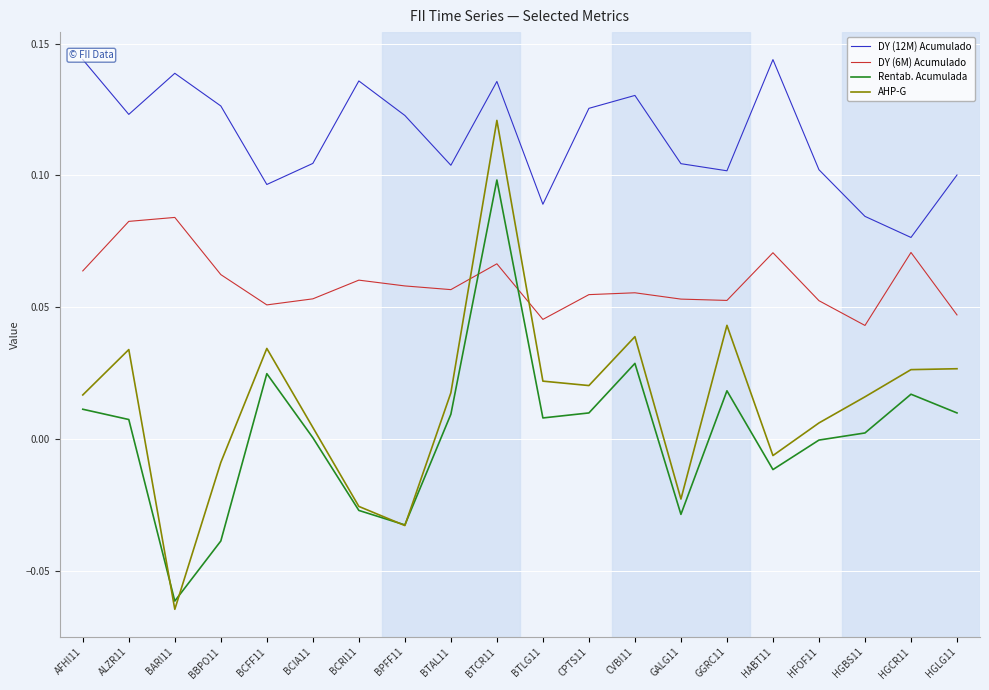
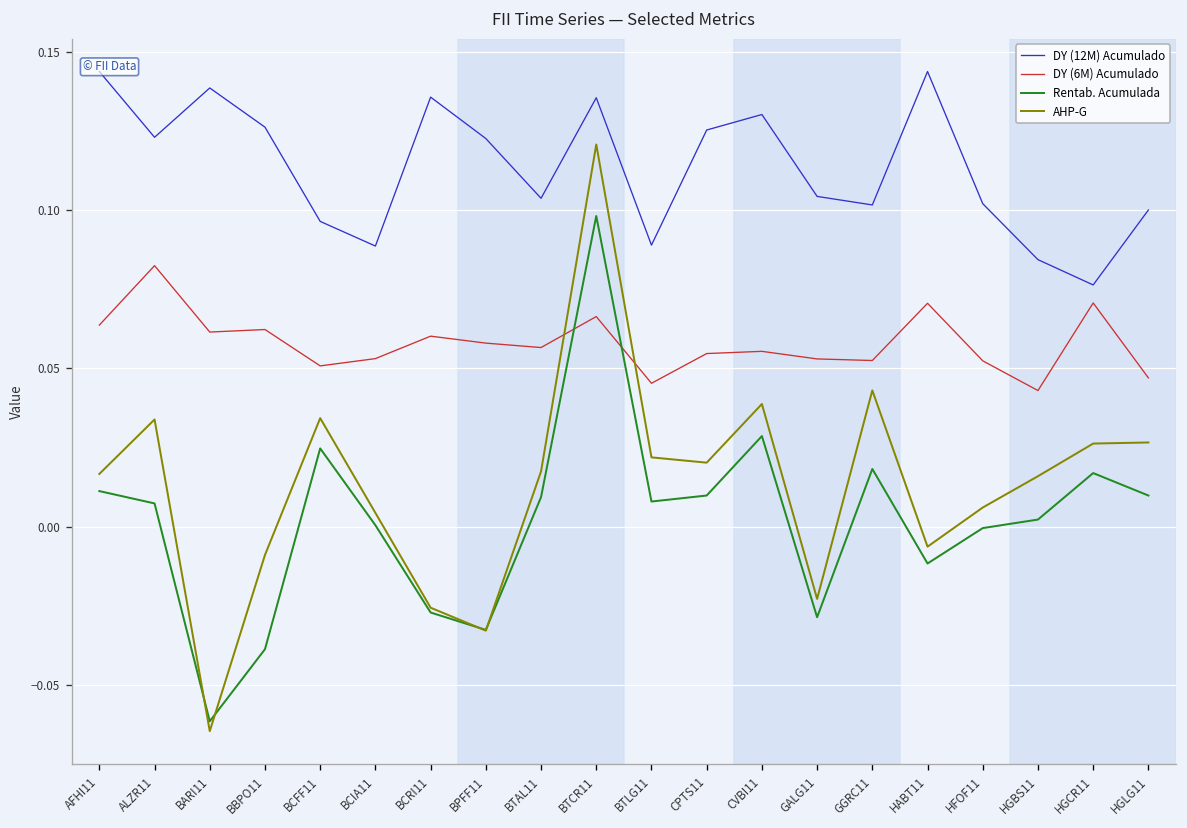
  {
    "DY (12M) Acumulado": {
      "ALZR11": 0.123,
      "BARI11": 0.139,
      "BBPO11": 0.126,
      "BCFF11": 0.097,
-     "BCIA11": 0.105,
+     "BCIA11": 0.089,
      "BCRI11": 0.136,
      "BPFF11": 0.123,
      "BTAL11": 0.104,
      "BTCR11": 0.136,
      "BTLG11": 0.089,
      "CPTS11": 0.125,
      "CVBI11": 0.130,
      "GALG11": 0.104,
      "GGRC11": 0.102,
      "HABT11": 0.144,
      "HFOF11": 0.102,
      "HGBS11": 0.084,
      "HGCR11": 0.076,
      "HGLG11": 0.100
    },
    "DY (6M) Acumulado": {
      "AFHI11": 0.064,
      "ALZR11": 0.083,
-     "BARI11": 0.084,
+     "BARI11": 0.062,
      "BBPO11": 0.062,
      "BCFF11": 0.051,
      "BCIA11": 0.053,
      "BCRI11": 0.060,
      "BPFF11": 0.058,
      "BTAL11": 0.057,
      "BTCR11": 0.066,
      "BTLG11": 0.045,
      "CPTS11": 0.055,
      "CVBI11": 0.055,
      "GALG11": 0.053,
      "GGRC11": 0.053,
      "HABT11": 0.071,
      "HFOF11": 0.052,
      "HGBS11": 0.043,
      "HGCR11": 0.071,
      "HGLG11": 0.047
    },
    "Rentab. Acumulada": {
      "AFHI11": 0.011,
      "ALZR11": 0.007,
      "BARI11": -0.062,
      "BBPO11": -0.039,
      "BCFF11": 0.025,
      "BCIA11": 0.000,
      "BCRI11": -0.027,
      "BTAL11": 0.009,
      "BTCR11": 0.098,
      "BTLG11": 0.008,
      "CPTS11": 0.010,
      "CVBI11": 0.029,
      "GALG11": -0.029,
      "GGRC11": 0.018,
      "HABT11": -0.012,
      "HFOF11": -0.001,
      "HGBS11": 0.002,
      "HGCR11": 0.017,
      "HGLG11": 0.010
    },
    "AHP-G": {
      "AFHI11": 0.017,
      "ALZR11": 0.034,
      "BARI11": -0.065,
      "BBPO11": -0.009,
      "BCFF11": 0.034,
      "BCIA11": 0.004,
      "BCRI11": -0.026,
      "BTAL11": 0.017,
      "BTCR11": 0.121,
      "BTLG11": 0.022,
      "CPTS11": 0.020,
      "CVBI11": 0.039,
      "GALG11": -0.023,
      "GGRC11": 0.043,
      "HABT11": -0.006,
      "HFOF11": 0.006,
      "HGBS11": 0.016,
      "HGCR11": 0.026,
      "HGLG11": 0.027
    }
  }
